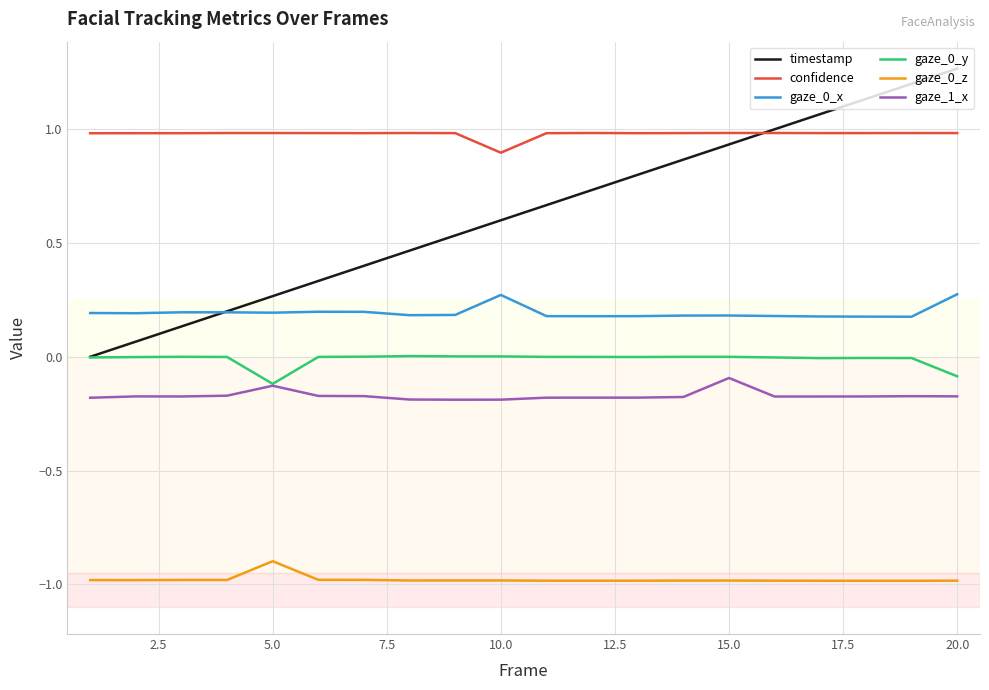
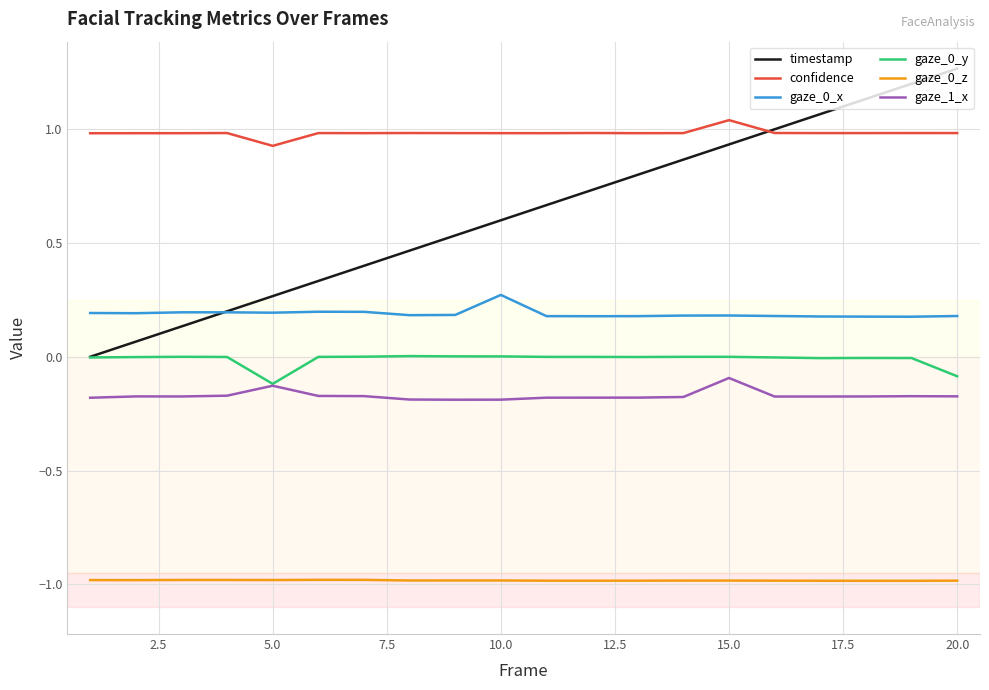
  {
    "timestamp": {
      "5.0": 0.27,
      "10.0": 0.60,
      "15.0": 0.93
    },
    "confidence": {
-     "5.0": 0.98,
-     "10.0": 0.90,
-     "15.0": 0.98,
+     "5.0": 0.93,
+     "10.0": 0.98,
+     "15.0": 1.04,
      "20.0": 0.98
    },
    "gaze_0_x": {
      "5.0": 0.19,
      "10.0": 0.27,
      "15.0": 0.18,
-     "20.0": 0.27
+     "20.0": 0.18
    },
    "gaze_0_y": {
      "10.0": 0.00,
      "15.0": 0.00,
      "20.0": -0.09
    },
    "gaze_0_z": {
-     "5.0": -0.90,
+     "5.0": -0.98,
      "10.0": -0.98,
      "15.0": -0.98,
      "20.0": -0.98
    },
    "gaze_1_x": {
      "10.0": -0.19,
      "15.0": -0.09,
      "20.0": -0.17
    }
  }
